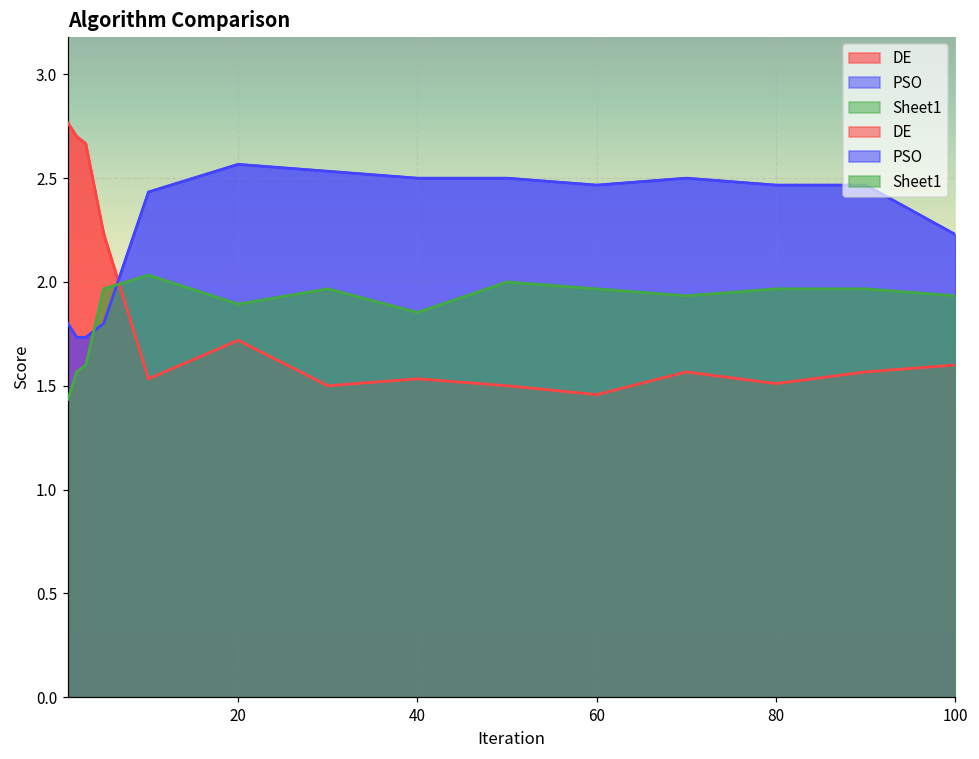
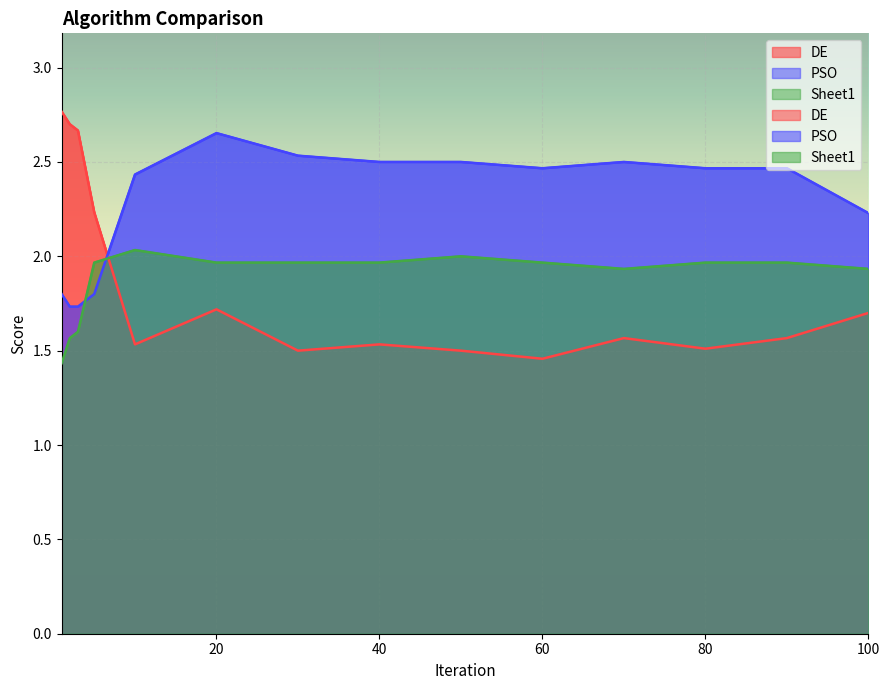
  {
    "DE": {
      "20": 1.72,
      "40": 1.53,
      "60": 1.46,
      "80": 1.5,
-     "100": 1.6
+     "100": 1.7
    },
    "PSO": {
-     "20": 2.57,
+     "20": 2.65,
      "40": 2.50,
      "60": 2.47,
      "80": 2.47,
      "100": 2.23
    },
    "Sheet1": {
-     "20": 1.89,
-     "40": 1.85,
+     "20": 1.97,
+     "40": 1.97,
      "60": 1.97,
      "80": 1.97,
      "100": 1.93
    }
  }
